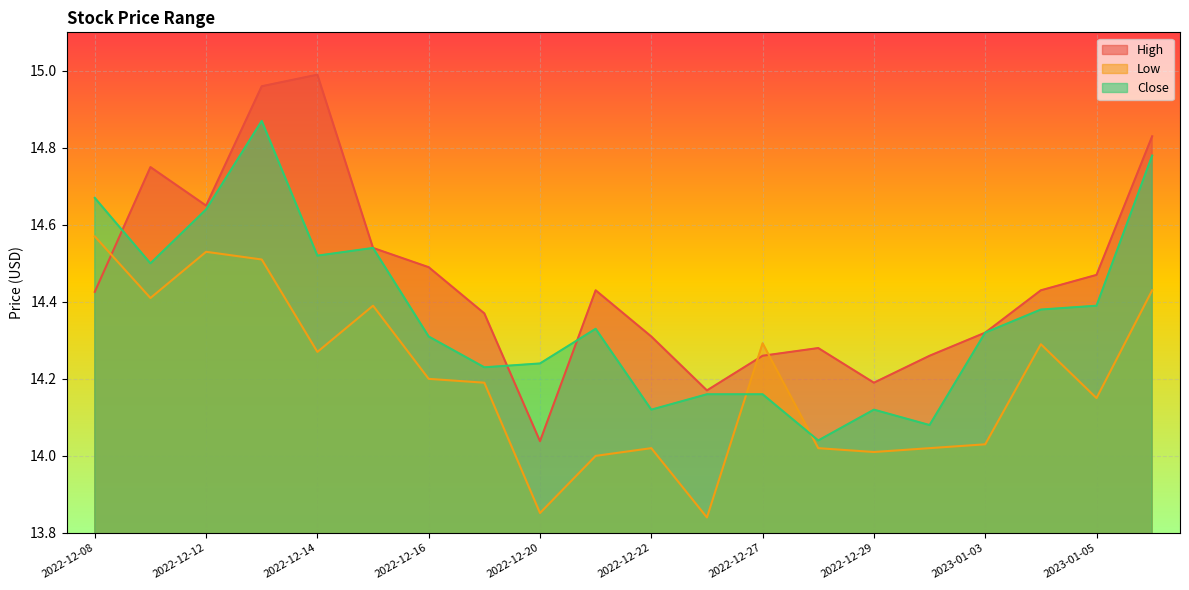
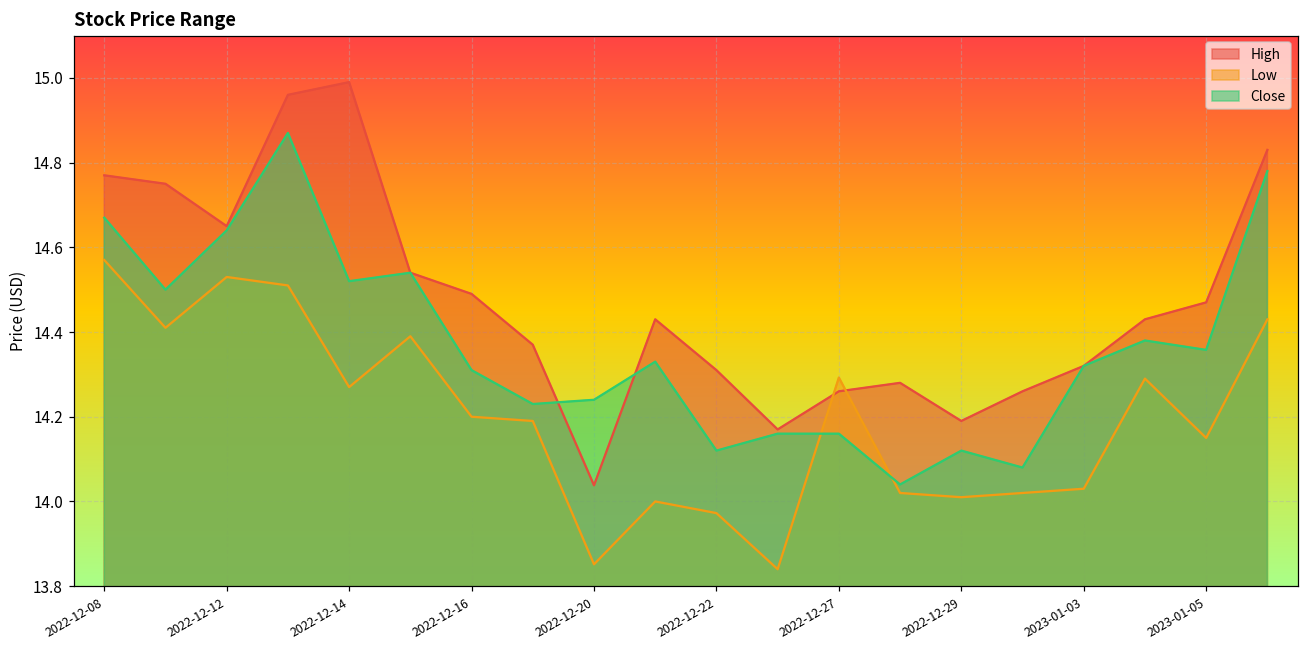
  {
    "High": {
-     "2022-12-08": 14.43,
+     "2022-12-08": 14.77,
      "2022-12-12": 14.65,
      "2022-12-14": 14.99,
      "2022-12-16": 14.49,
      "2022-12-20": 14.04,
      "2022-12-22": 14.31,
      "2022-12-27": 14.26,
      "2022-12-29": 14.19,
      "2023-01-05": 14.47
    },
    "Low": {
      "2022-12-08": 14.57,
      "2022-12-12": 14.53,
      "2022-12-14": 14.27,
      "2022-12-16": 14.20,
      "2022-12-20": 13.85,
-     "2022-12-22": 14.02,
+     "2022-12-22": 13.97,
      "2022-12-27": 14.29,
      "2022-12-29": 14.01,
      "2023-01-03": 14.03,
      "2023-01-05": 14.15
    },
    "Close": {
      "2022-12-08": 14.67,
      "2022-12-12": 14.64,
      "2022-12-14": 14.52,
      "2022-12-16": 14.31,
      "2022-12-20": 14.24,
      "2022-12-22": 14.12,
      "2022-12-27": 14.16,
      "2022-12-29": 14.12,
-     "2023-01-05": 14.39
+     "2023-01-05": 14.36
    }
  }
